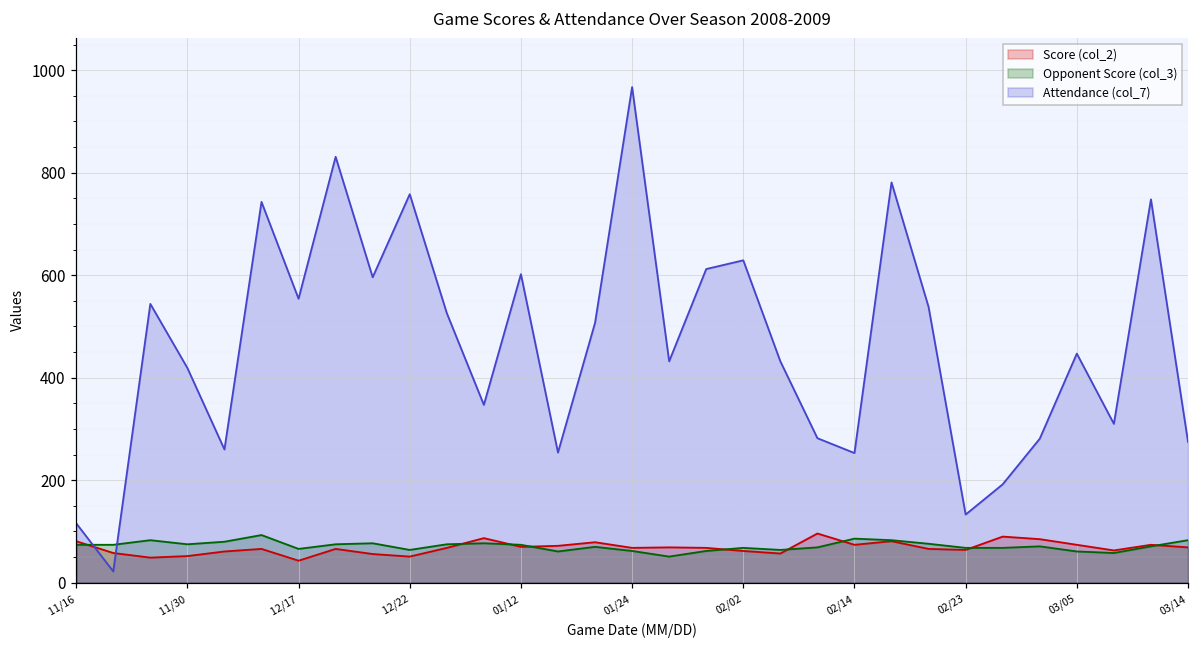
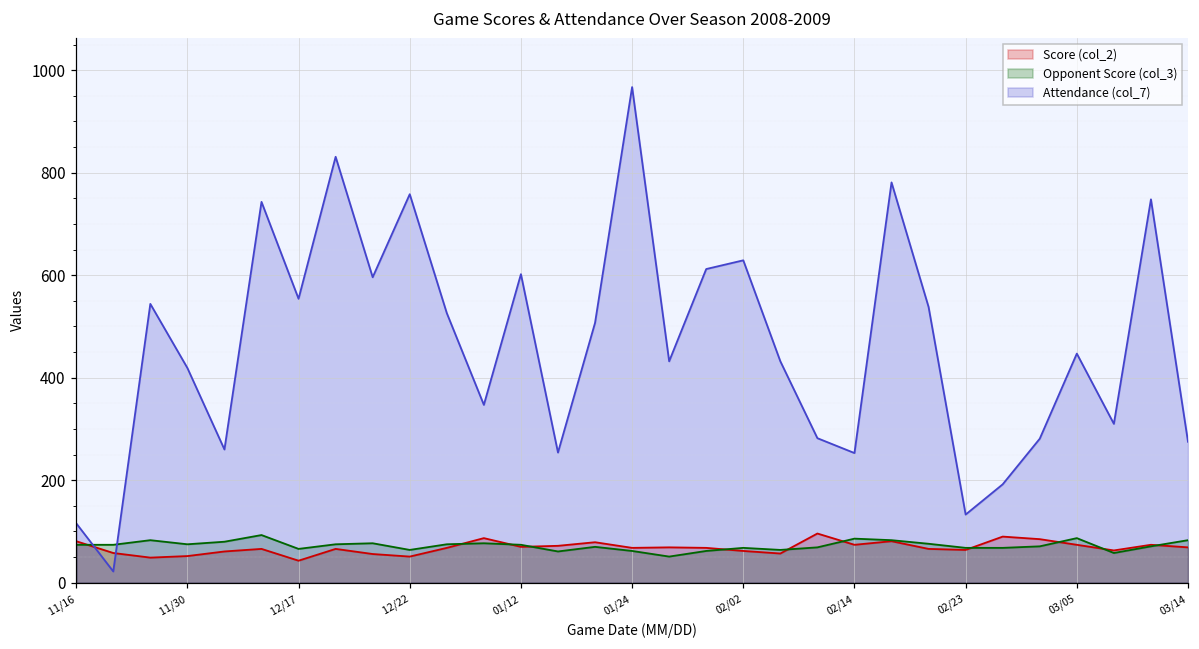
  {
    "Score (col_2)": {
      "11/16": 80,
      "11/30": 50,
      "12/17": 40,
      "12/22": 50,
      "01/24": 70,
      "02/02": 60,
      "02/14": 70,
      "03/05": 70,
      "03/14": 70
    },
    "Opponent Score (col_3)": {
      "11/16": 70,
      "11/30": 80,
      "12/17": 70,
      "12/22": 60,
      "01/24": 60,
      "02/02": 70,
      "02/14": 90,
-     "03/05": 60,
+     "03/05": 90,
      "03/14": 80
    },
    "Attendance (col_7)": {
      "11/16": 120,
      "11/30": 420,
      "12/17": 550,
      "12/22": 760,
      "01/12": 600,
      "01/24": 970,
      "02/02": 630,
      "02/14": 250,
      "02/23": 130,
      "03/05": 450,
      "03/14": 280
    }
  }
